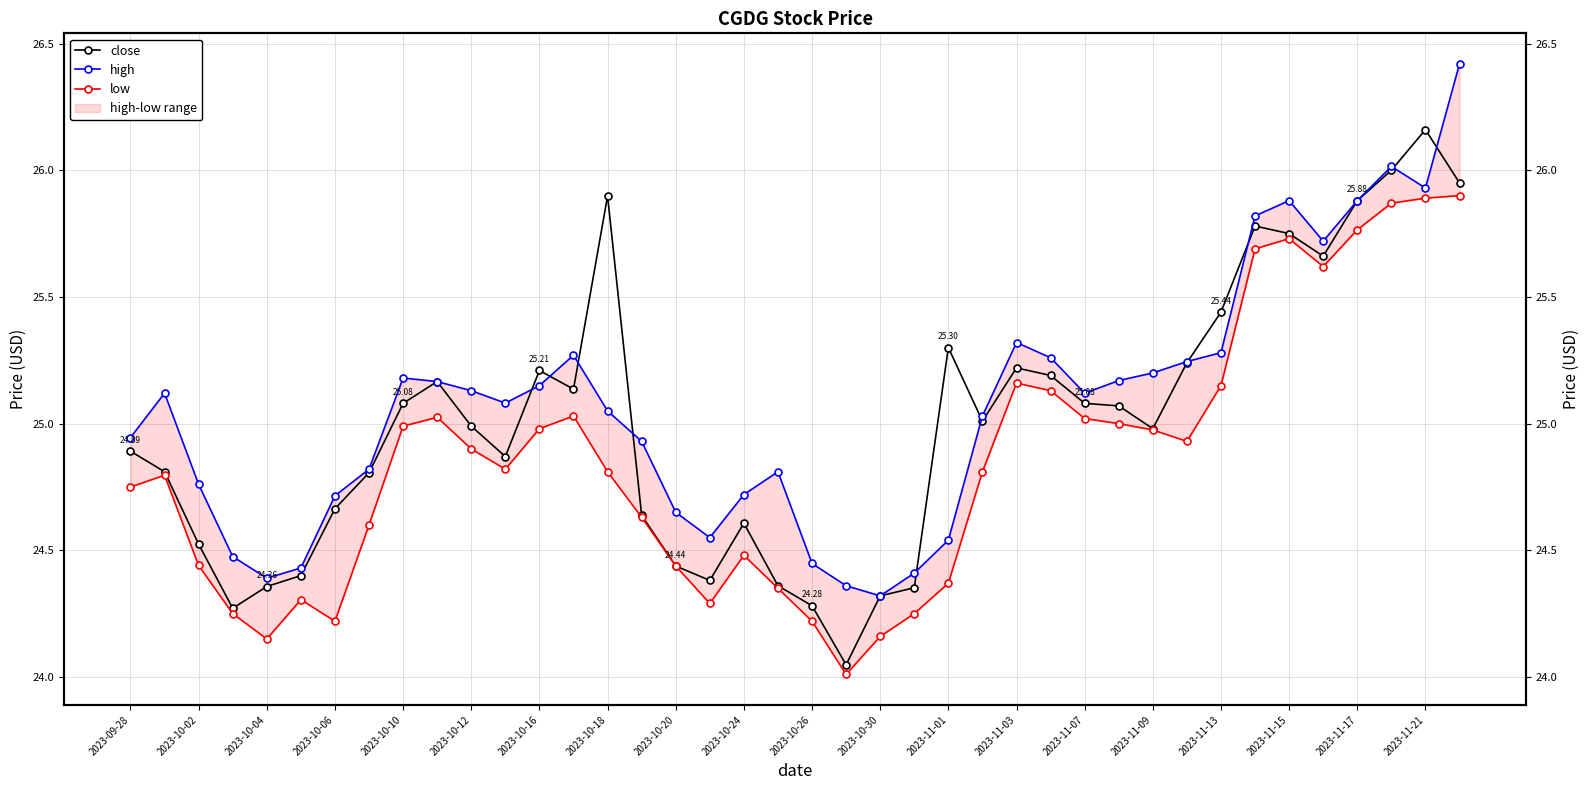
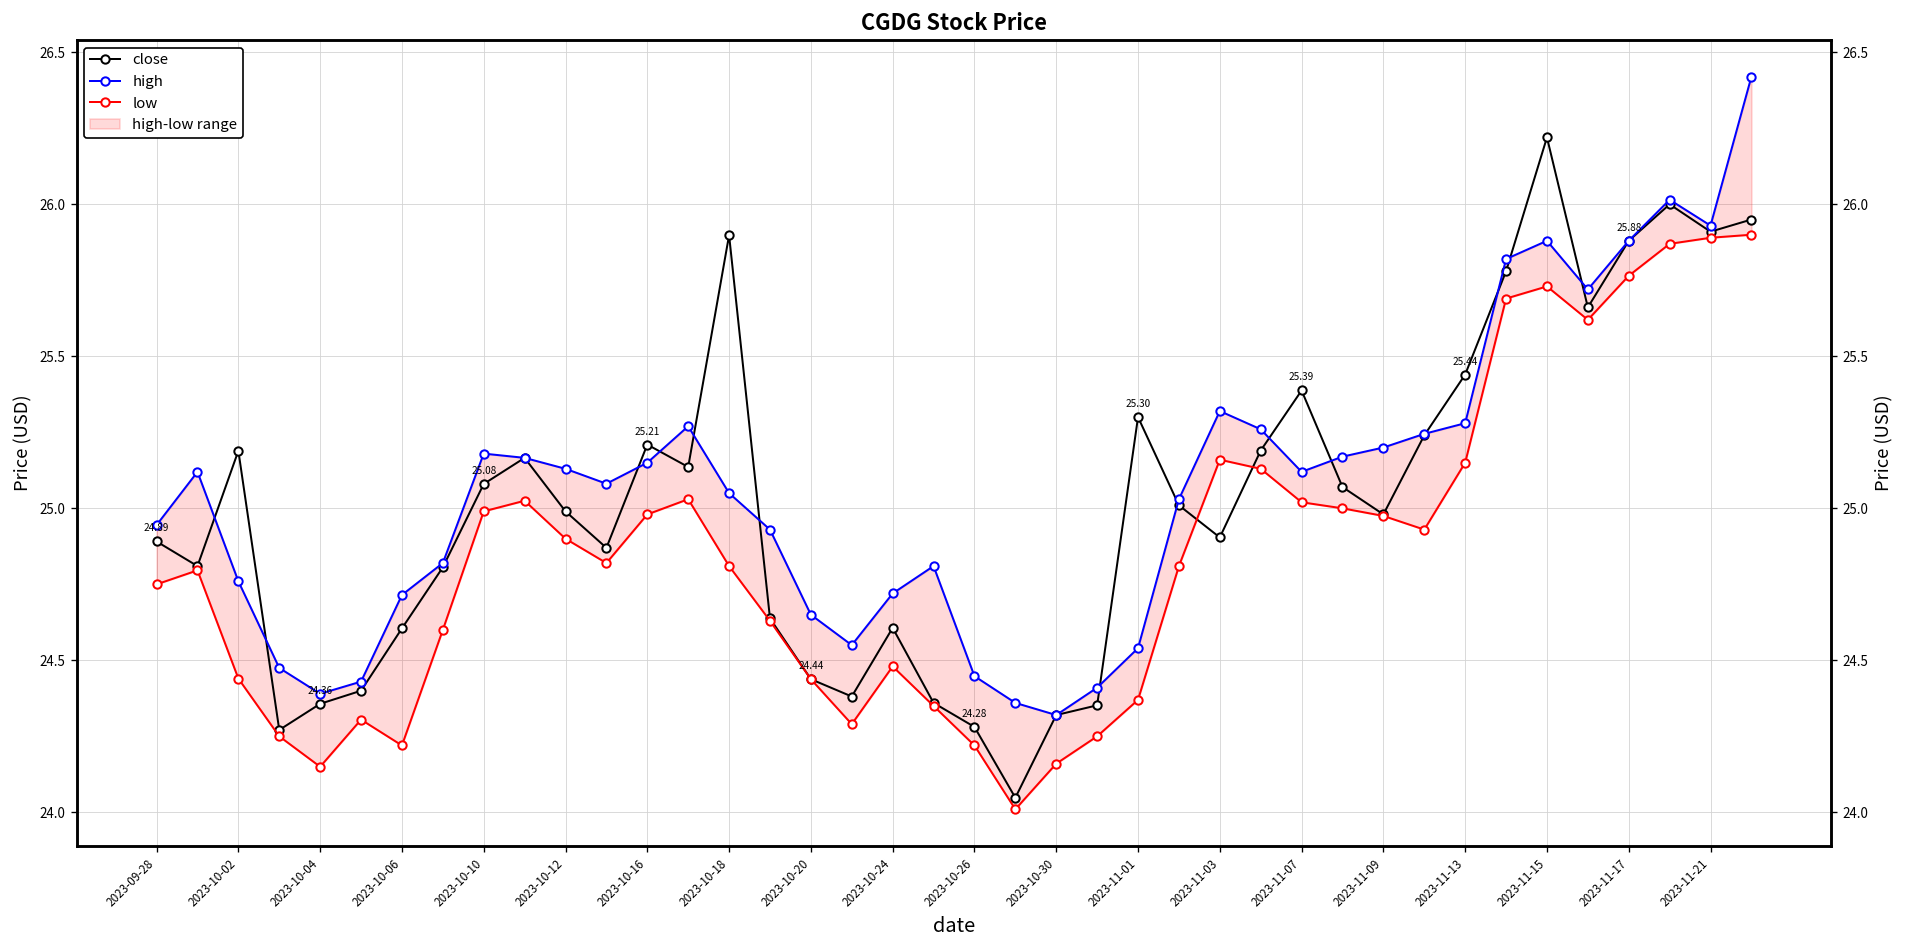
  {
    "close": {
-     "2023-10-02": 24.52,
-     "2023-10-06": 24.66,
+     "2023-10-02": 25.19,
+     "2023-10-06": 24.61,
      "2023-10-10": 25.08,
      "2023-10-16": 25.21,
      "2023-10-26": 24.28,
      "2023-11-01": 25.30,
-     "2023-11-03": 25.22,
-     "2023-11-07": 25.08,
+     "2023-11-03": 24.90,
+     "2023-11-07": 25.39,
      "2023-11-13": 25.44,
-     "2023-11-15": 25.75,
-     "2023-11-21": 26.16
+     "2023-11-15": 26.22,
+     "2023-11-21": 25.91
    }
  }
